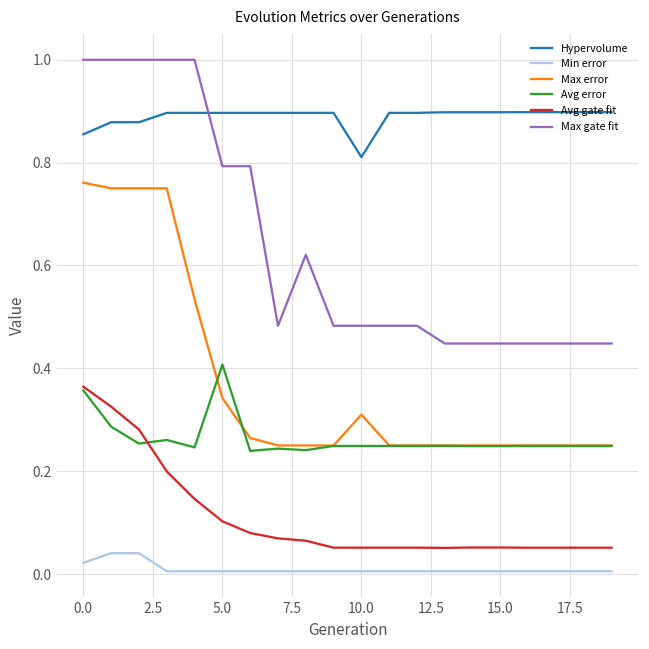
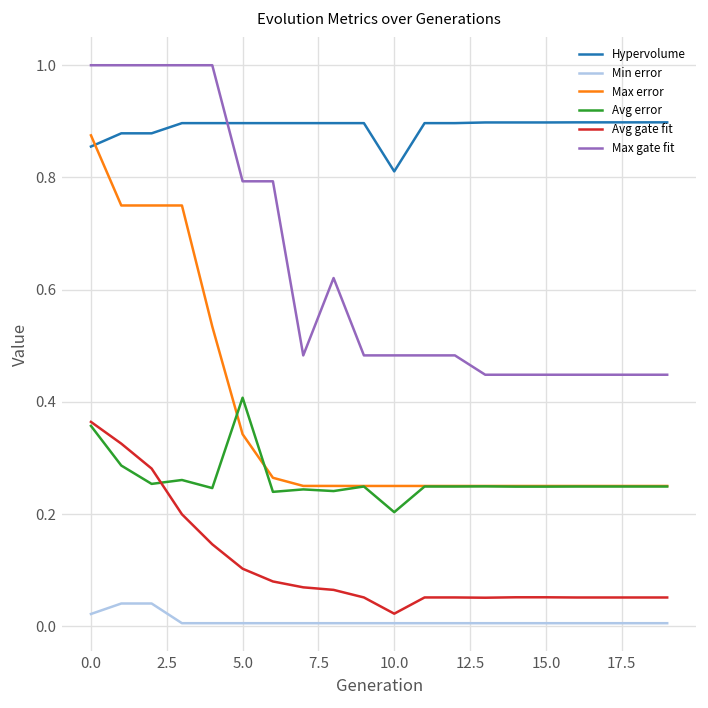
  {
    "Hypervolume": {
      "0.0": 0.86,
      "5.0": 0.90,
      "10.0": 0.81,
      "15.0": 0.90
    },
    "Min error": {
      "0.0": 0.02,
      "5.0": 0.01,
      "10.0": 0.01,
      "15.0": 0.01
    },
    "Max error": {
-     "0.0": 0.76,
+     "0.0": 0.88,
      "5.0": 0.34,
-     "10.0": 0.31
+     "10.0": 0.25
    },
    "Avg error": {
      "0.0": 0.36,
      "5.0": 0.41,
-     "10.0": 0.25
+     "10.0": 0.20
    },
    "Avg gate fit": {
      "0.0": 0.36,
      "5.0": 0.10,
-     "10.0": 0.05,
+     "10.0": 0.02,
      "15.0": 0.05
    },
    "Max gate fit": {
      "0.0": 1.00,
      "5.0": 0.79,
      "10.0": 0.48,
      "15.0": 0.45
    }
  }
